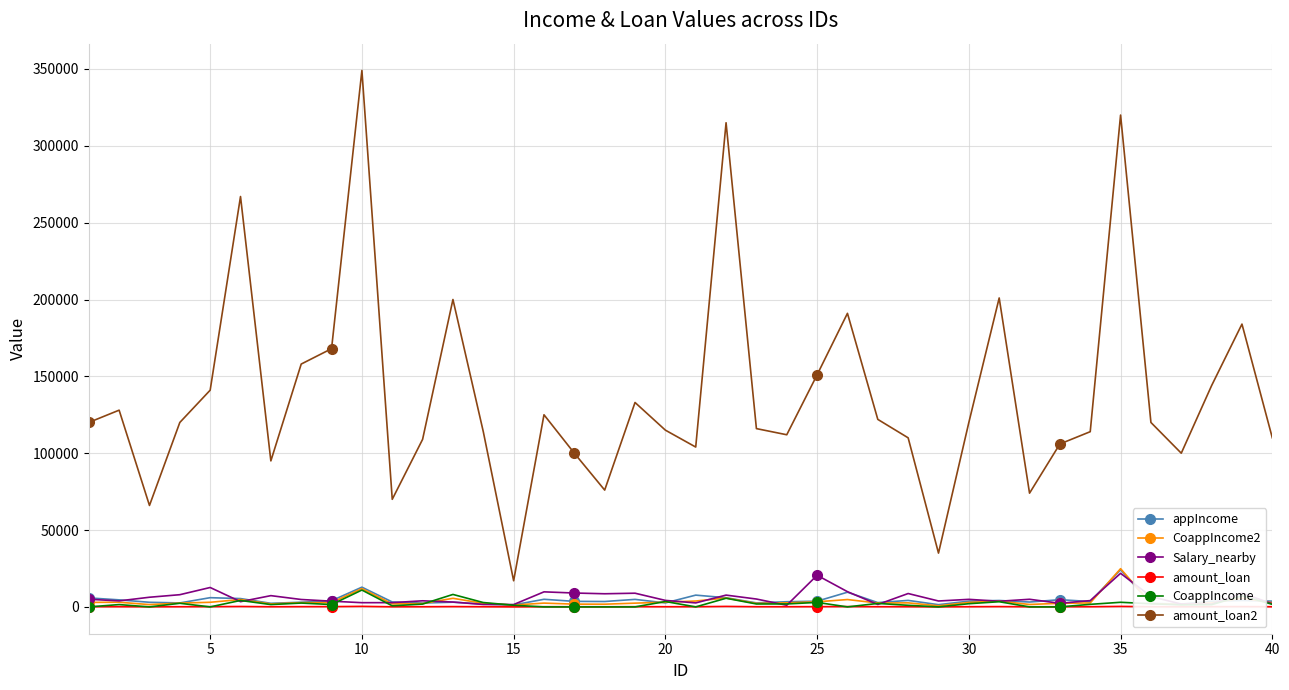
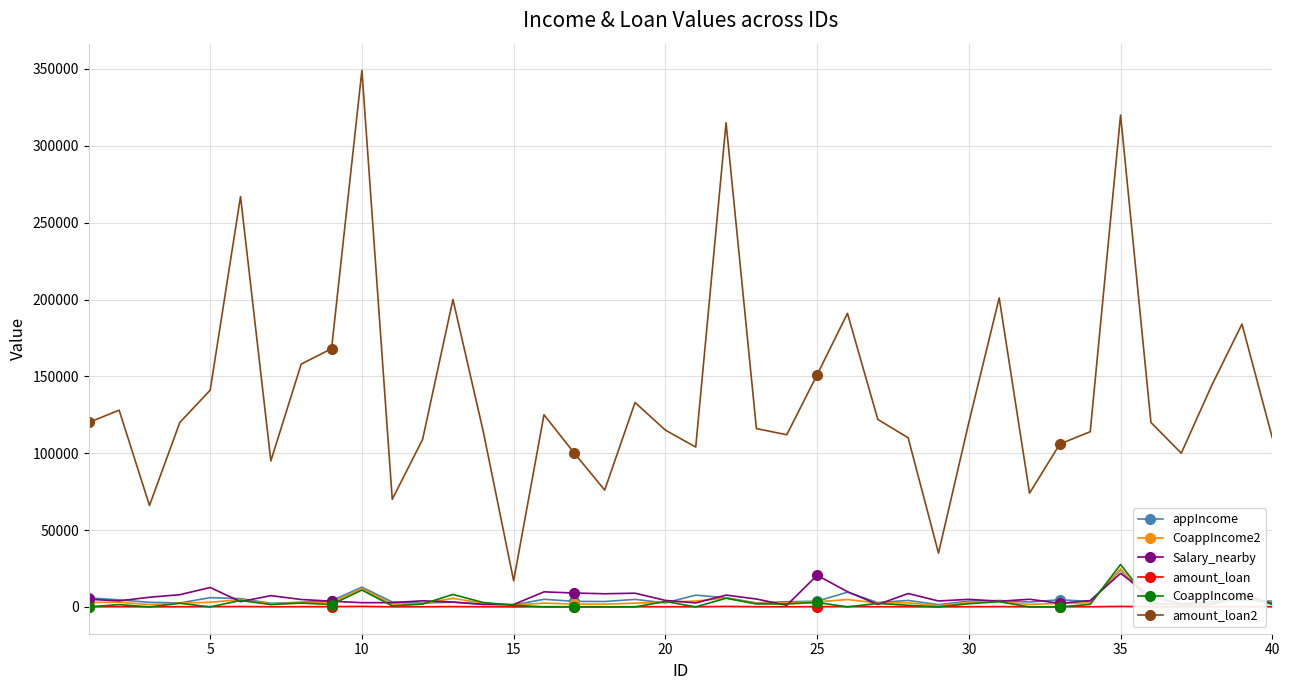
  {
    "appIncome": {
      "5": 6000
    },
    "CoappIncome2": {
      "5": 3000
    },
    "Salary_nearby": {
      "5": 13000,
      "10": 3000,
      "25": 21000,
      "35": 22000
    },
    "amount_loan": {
      "10": 0,
      "20": 0,
      "25": 0,
      "30": 0,
      "35": 0
    },
    "CoappIncome": {
-     "35": 3000
+     "35": 28000
    },
    "amount_loan2": {
      "5": 141000,
      "10": 349000,
      "15": 17000,
      "20": 115000,
      "25": 151000,
      "30": 120000,
      "35": 320000,
      "40": 110000
    }
  }
